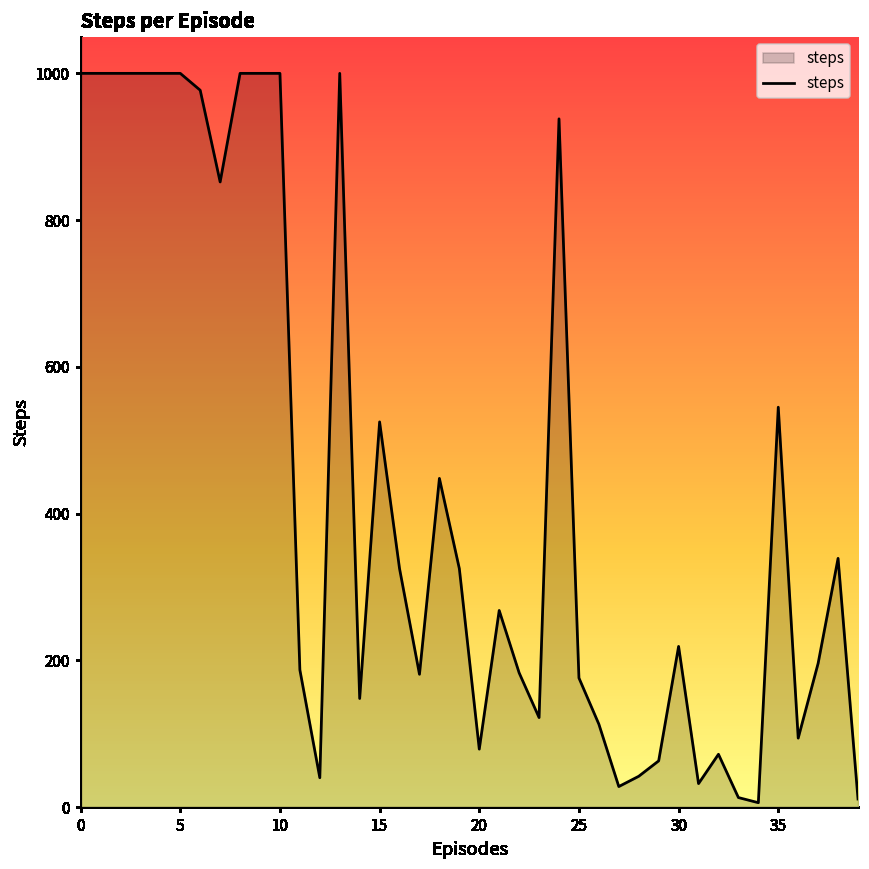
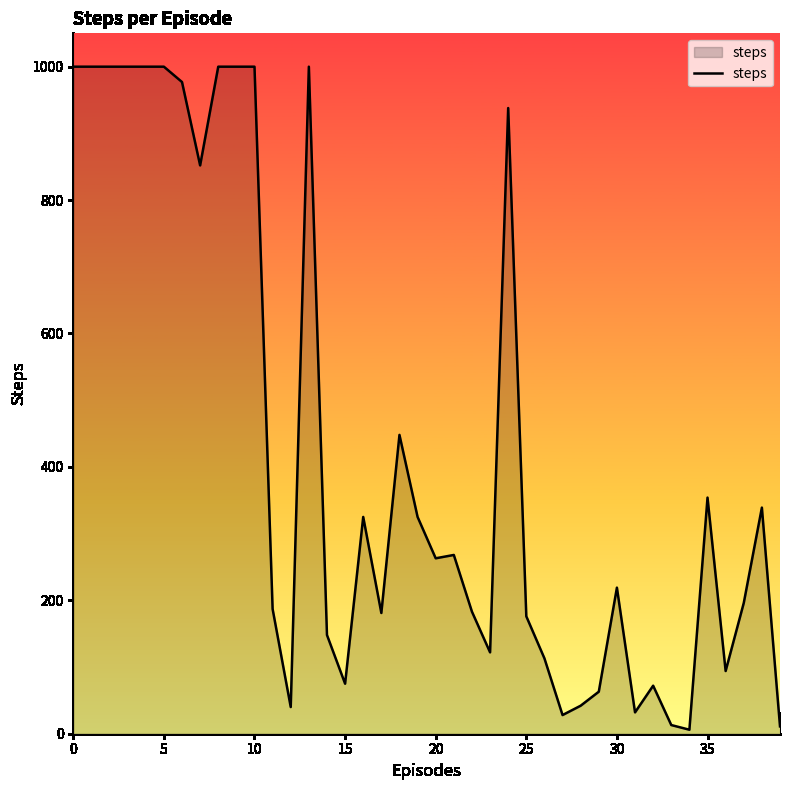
  {
    "0": 1000,
    "5": 1000,
    "10": 1000,
-   "15": 530,
-   "20": 80,
+   "15": 80,
+   "20": 260,
    "25": 180,
    "30": 220,
-   "35": 550
+   "35": 350
  }
